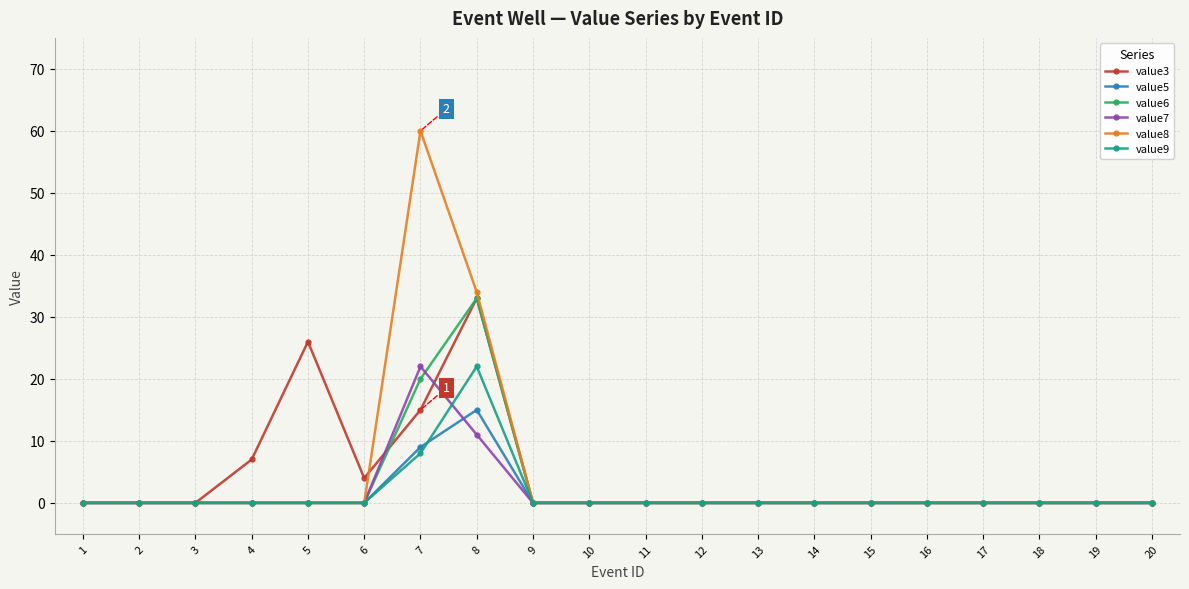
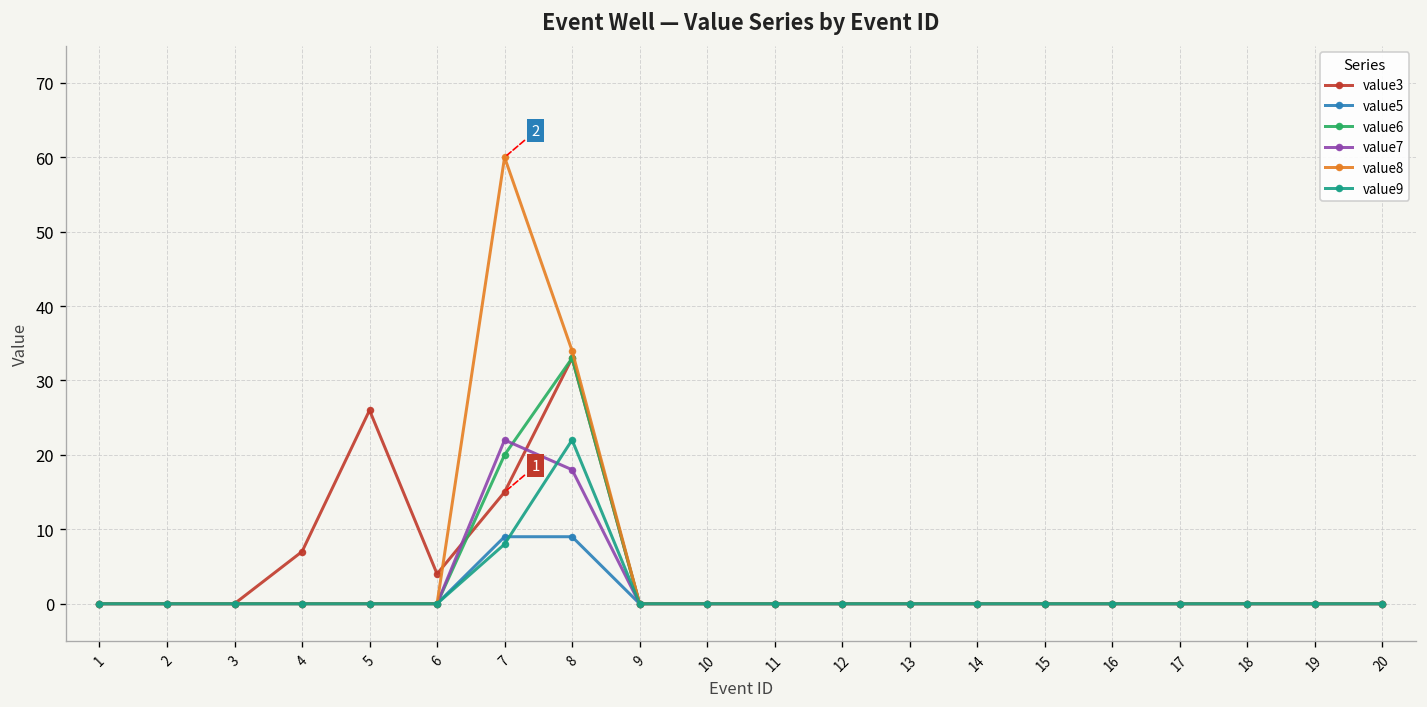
  {
    "value3": {
      "4": 7,
      "5": 26,
      "6": 4,
      "7": 15
    },
    "value5": {
      "7": 9,
-     "8": 15
+     "8": 9
    },
    "value7": {
      "7": 22,
-     "8": 11
+     "8": 18
    },
    "value8": {
      "7": 60,
      "8": 34
    }
  }
